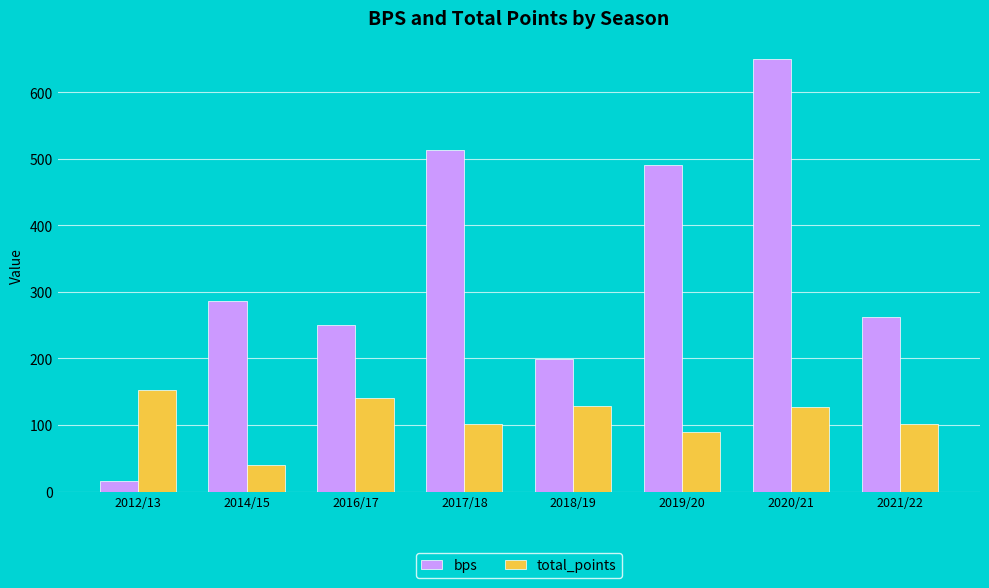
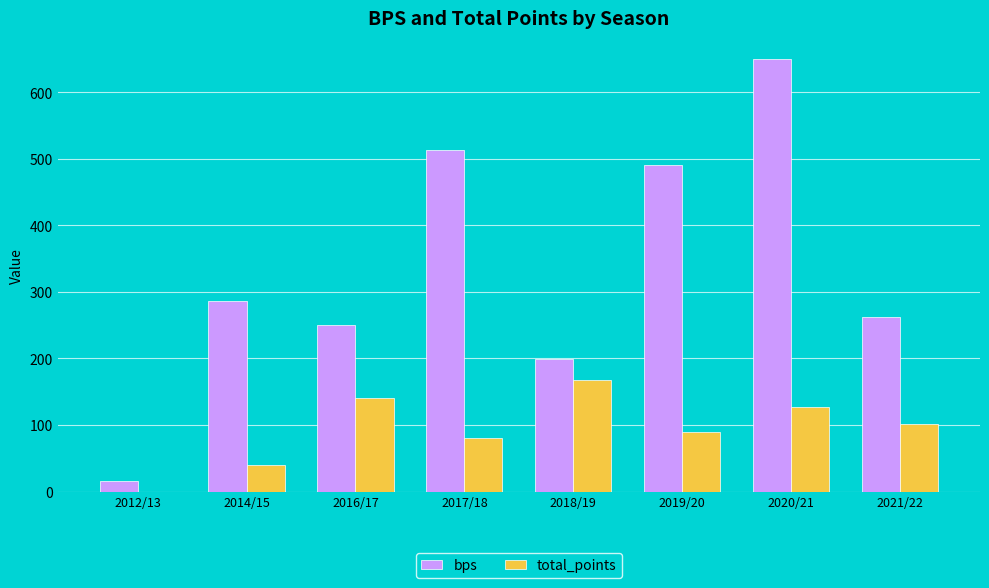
  {
    "bps": {
      "2012/13": 20,
      "2014/15": 290,
      "2016/17": 250,
      "2017/18": 510,
      "2018/19": 200,
      "2019/20": 490,
      "2020/21": 650,
      "2021/22": 260
    },
    "total_points": {
-     "2012/13": 150,
+     "2012/13": 0,
      "2014/15": 40,
      "2016/17": 140,
-     "2017/18": 100,
-     "2018/19": 130,
+     "2017/18": 80,
+     "2018/19": 170,
      "2019/20": 90,
      "2020/21": 130,
      "2021/22": 100
    }
  }
